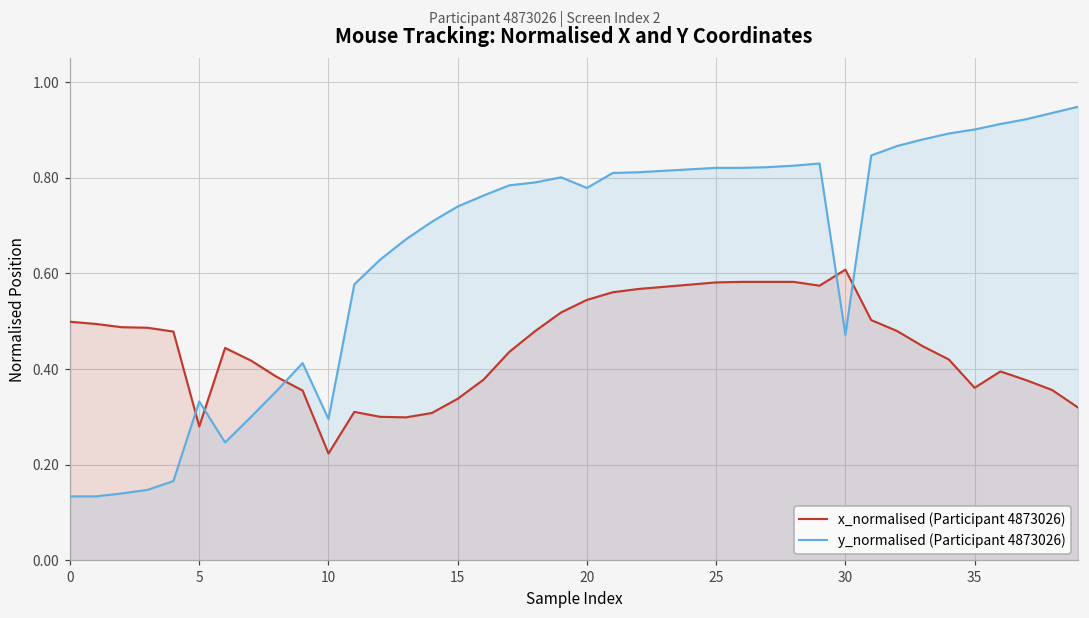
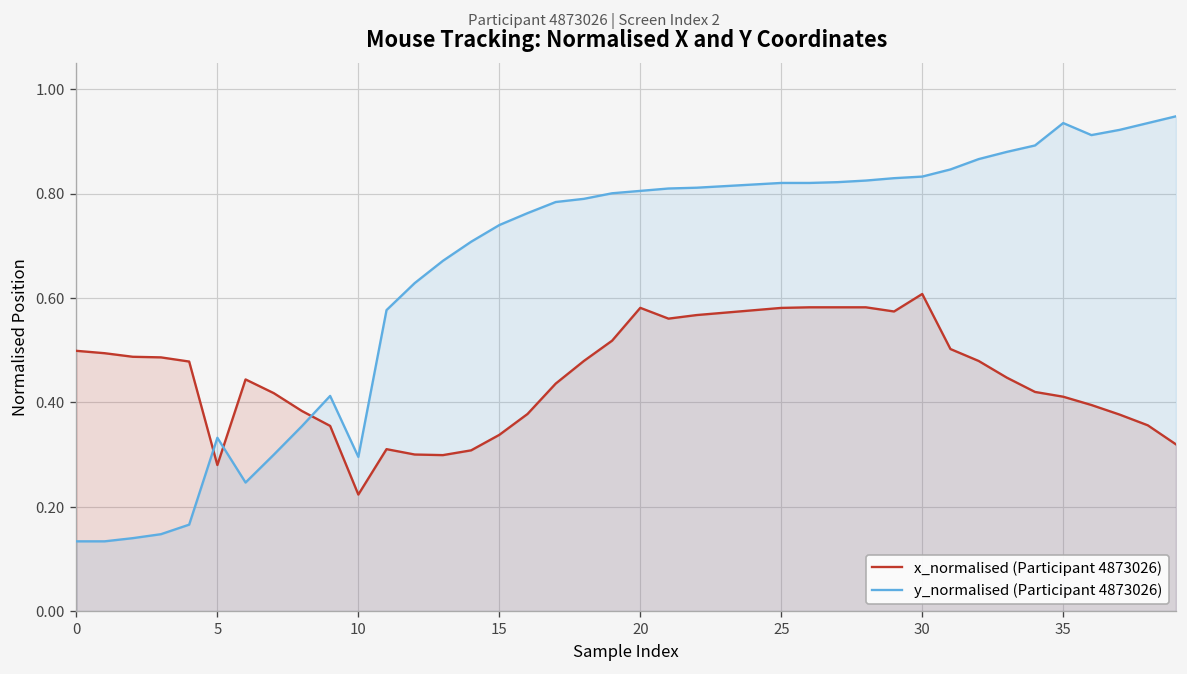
  {
    "x_normalised (Participant 4873026)": {
      "0": 0.50,
      "5": 0.28,
      "10": 0.22,
      "15": 0.34,
-     "20": 0.54,
+     "20": 0.58,
      "25": 0.58,
      "30": 0.61,
-     "35": 0.36
+     "35": 0.41
    },
    "y_normalised (Participant 4873026)": {
      "0": 0.13,
      "5": 0.33,
      "10": 0.30,
      "15": 0.74,
-     "20": 0.78,
+     "20": 0.81,
      "25": 0.82,
-     "30": 0.47,
-     "35": 0.90
+     "30": 0.83,
+     "35": 0.94
    }
  }
